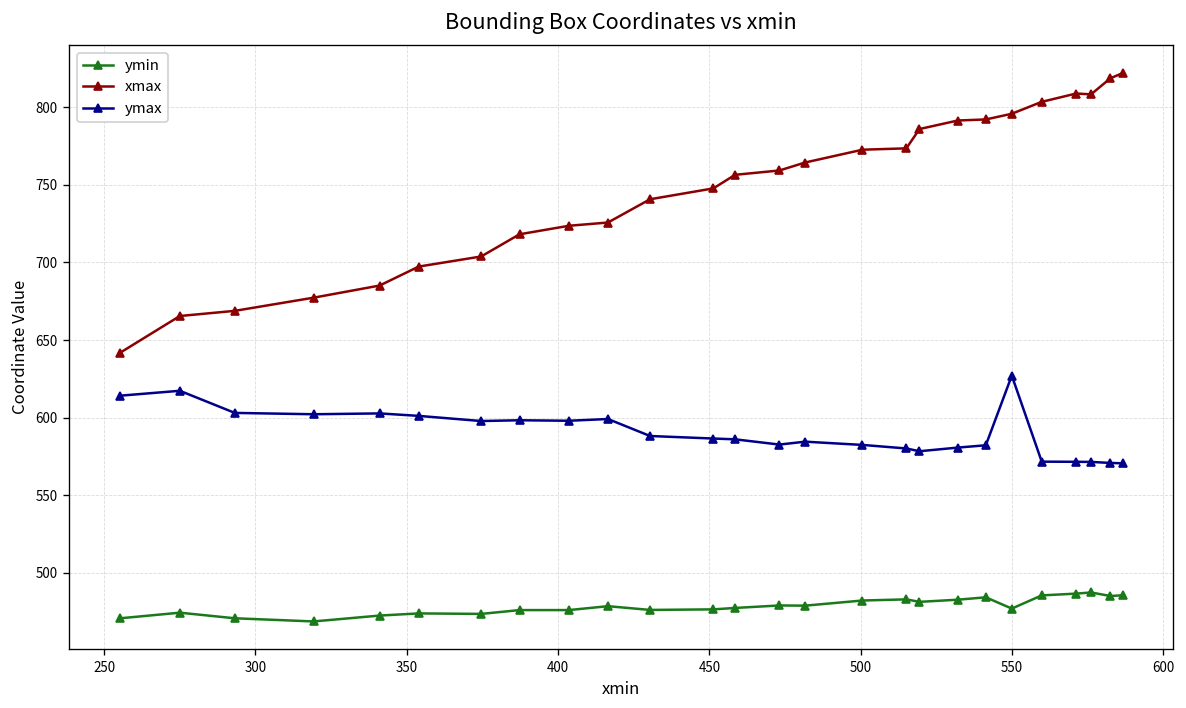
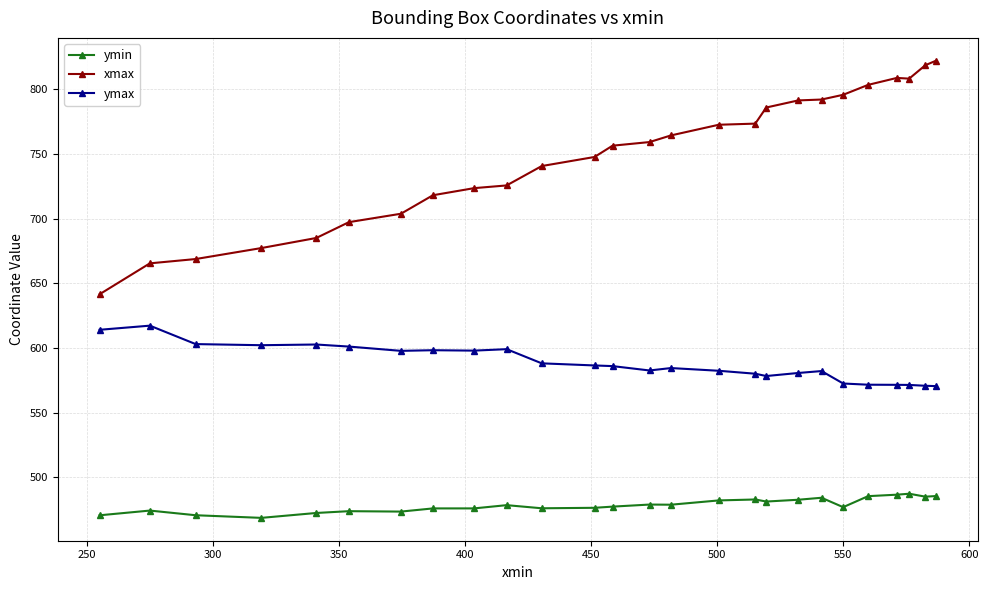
  {
    "ymin": {
      "550": 477
    },
    "xmax": {
      "550": 796
    },
    "ymax": {
-     "550": 627
+     "550": 573
    }
  }
